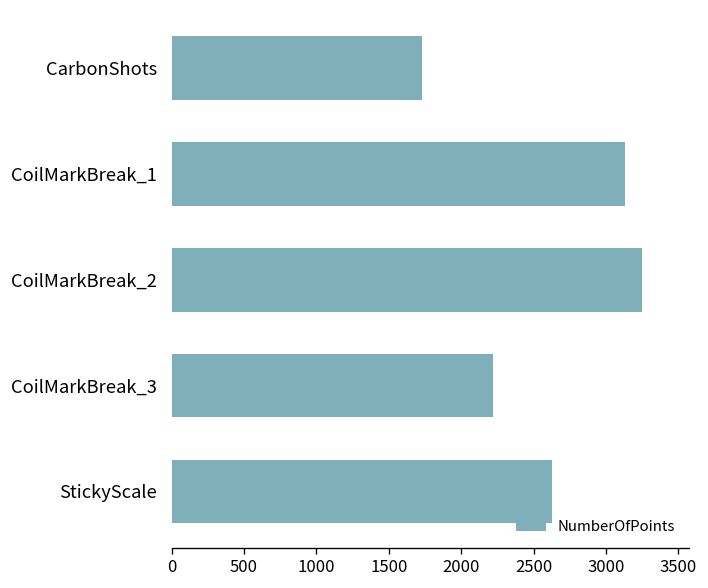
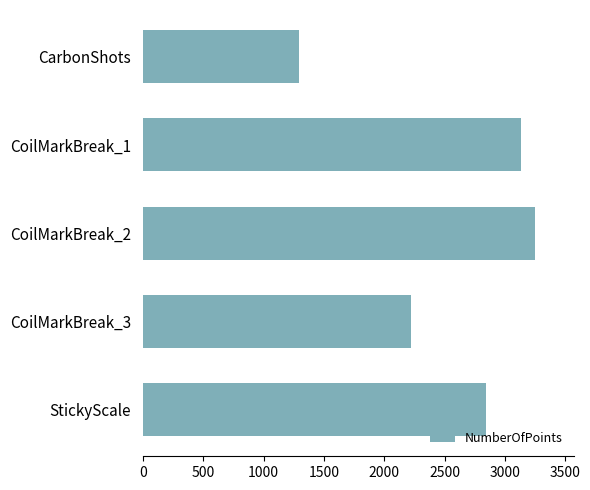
  {
-   "CarbonShots": 1730,
+   "CarbonShots": 1300,
    "CoilMarkBreak_1": 3130,
    "CoilMarkBreak_2": 3250,
    "CoilMarkBreak_3": 2220,
-   "StickyScale": 2630
+   "StickyScale": 2850
  }
